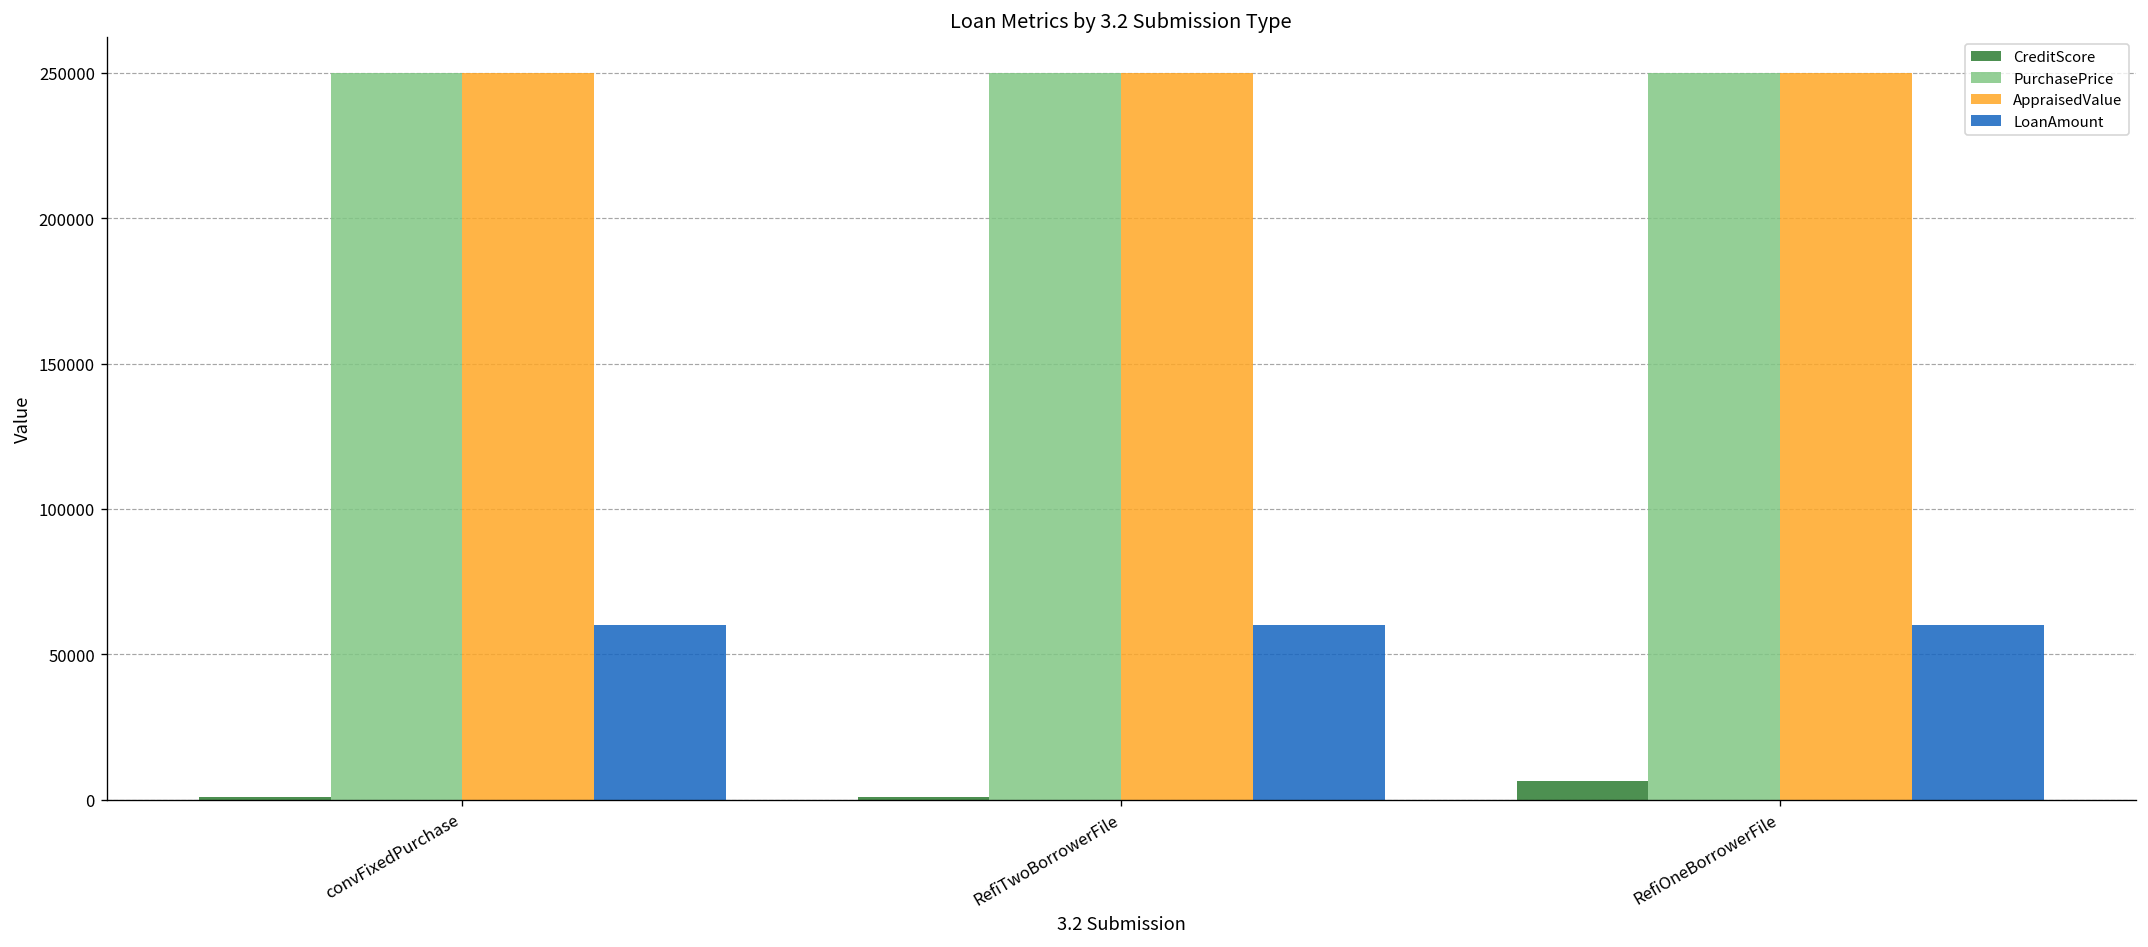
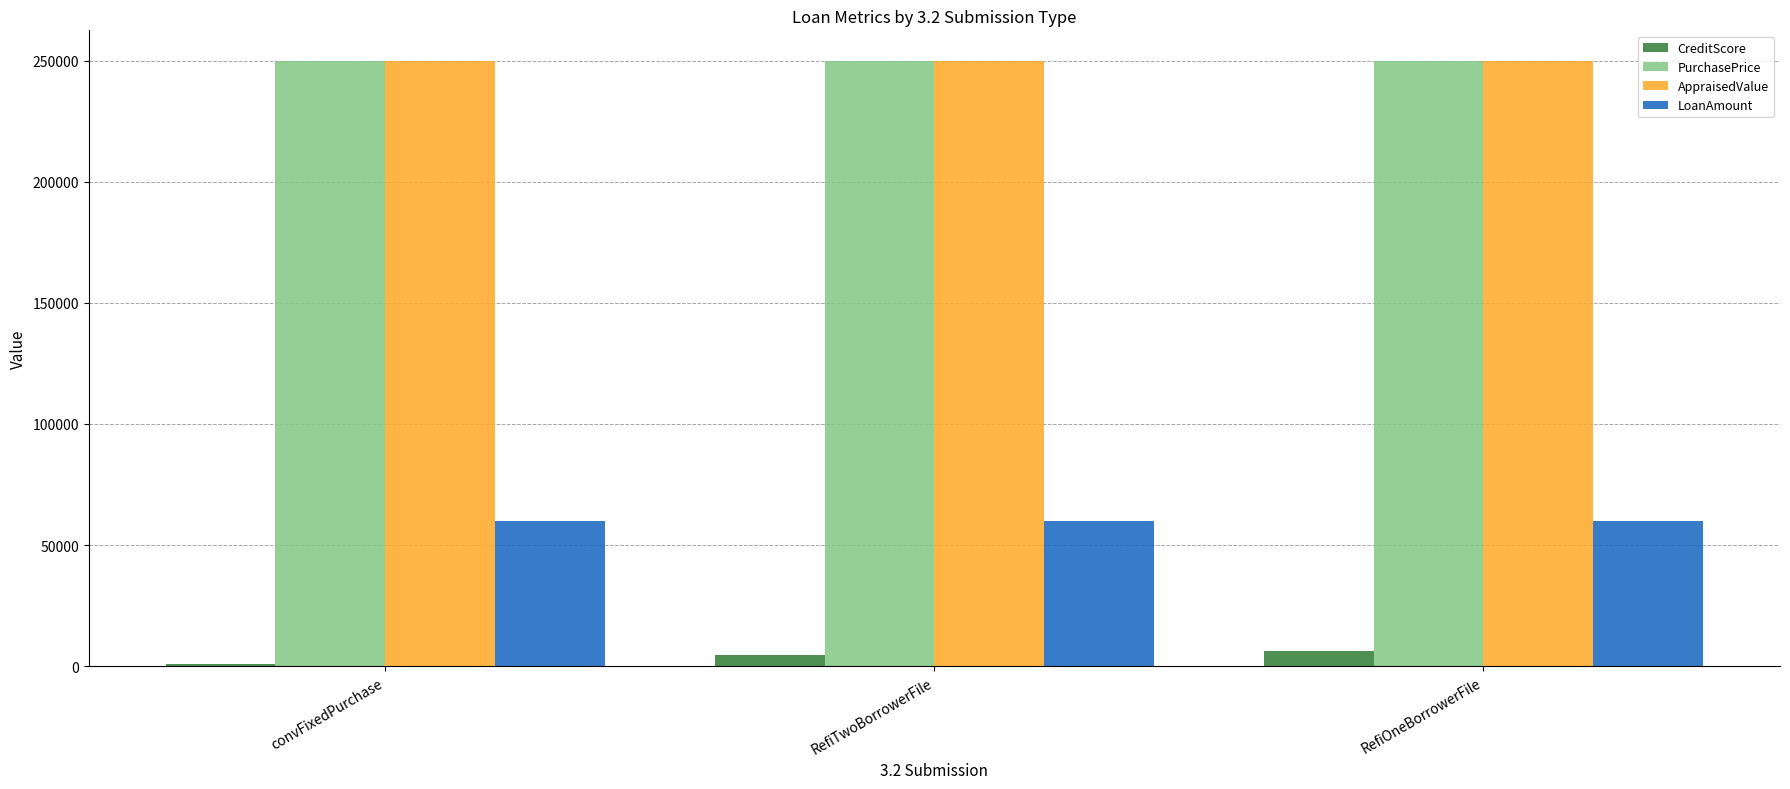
  {
    "CreditScore": {
-     "RefiTwoBorrowerFile": 1000,
+     "RefiTwoBorrowerFile": 5000,
      "RefiOneBorrowerFile": 6000
    },
    "PurchasePrice": {
      "convFixedPurchase": 250000,
      "RefiTwoBorrowerFile": 250000,
      "RefiOneBorrowerFile": 250000
    },
    "AppraisedValue": {
      "convFixedPurchase": 250000,
      "RefiTwoBorrowerFile": 250000,
      "RefiOneBorrowerFile": 250000
    },
    "LoanAmount": {
      "convFixedPurchase": 60000,
      "RefiTwoBorrowerFile": 60000,
      "RefiOneBorrowerFile": 60000
    }
  }
